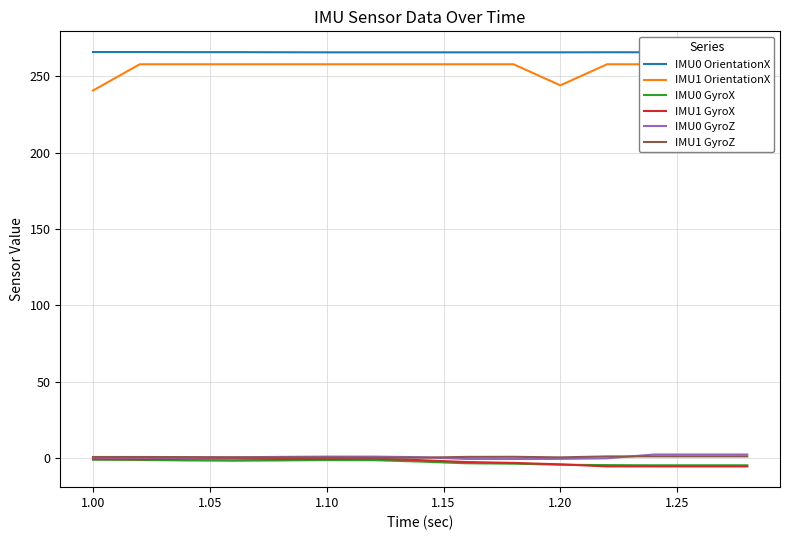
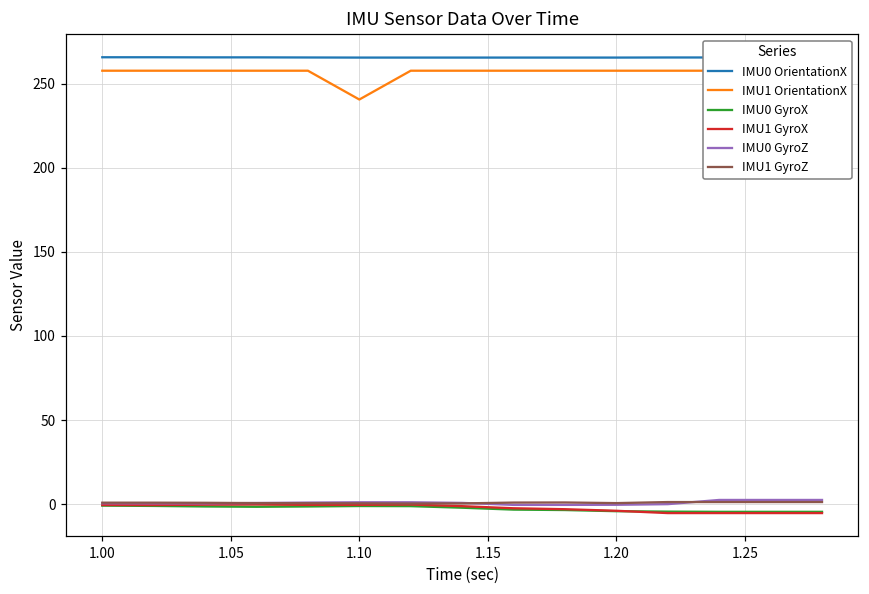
  {
    "IMU0 OrientationX": {
      "1.00": 266,
      "1.10": 266,
      "1.20": 266
    },
    "IMU1 OrientationX": {
-     "1.00": 241,
-     "1.10": 258,
-     "1.20": 244
+     "1.00": 258,
+     "1.10": 241,
+     "1.20": 258
    }
  }
